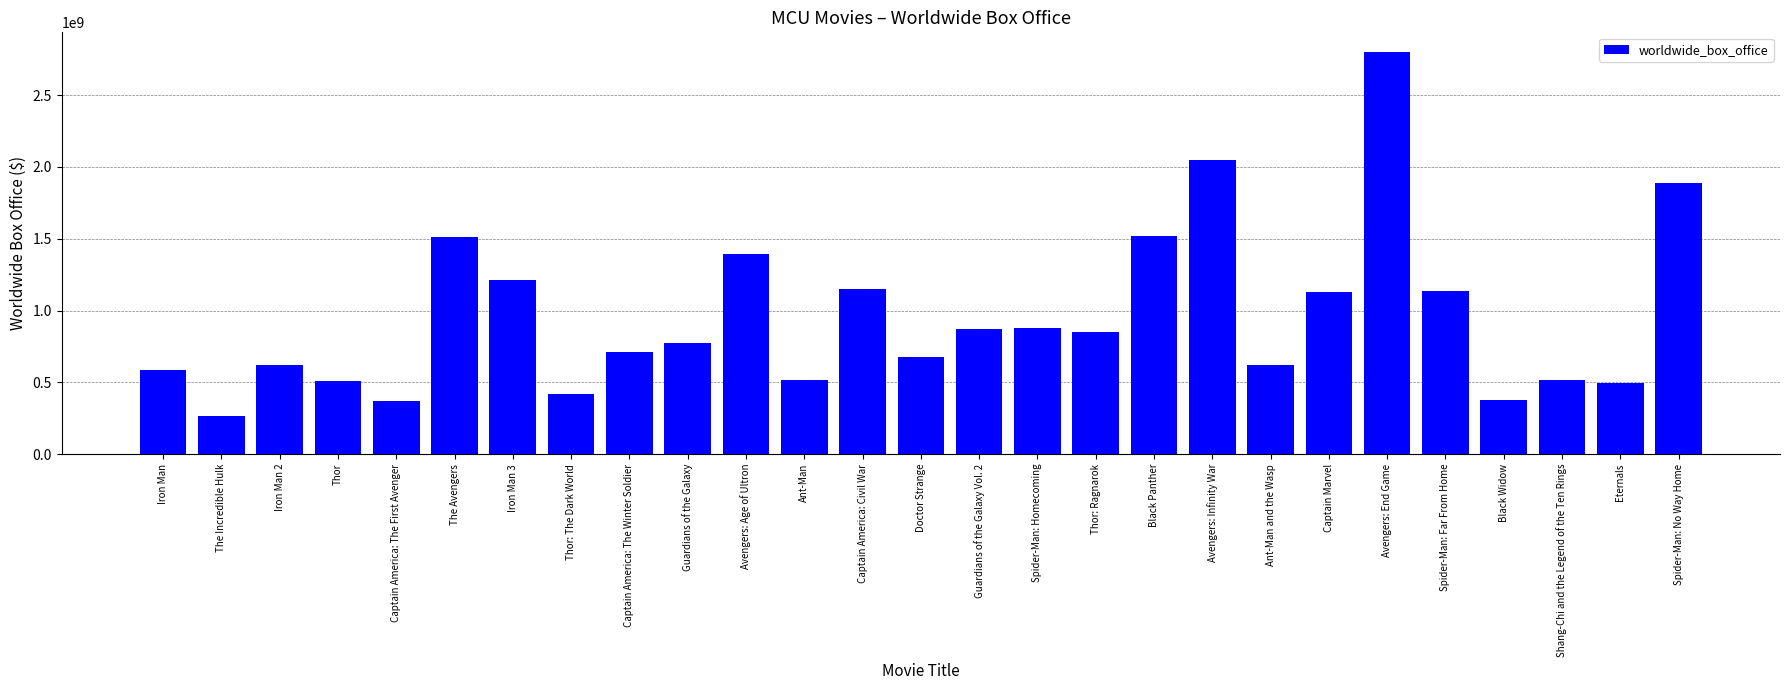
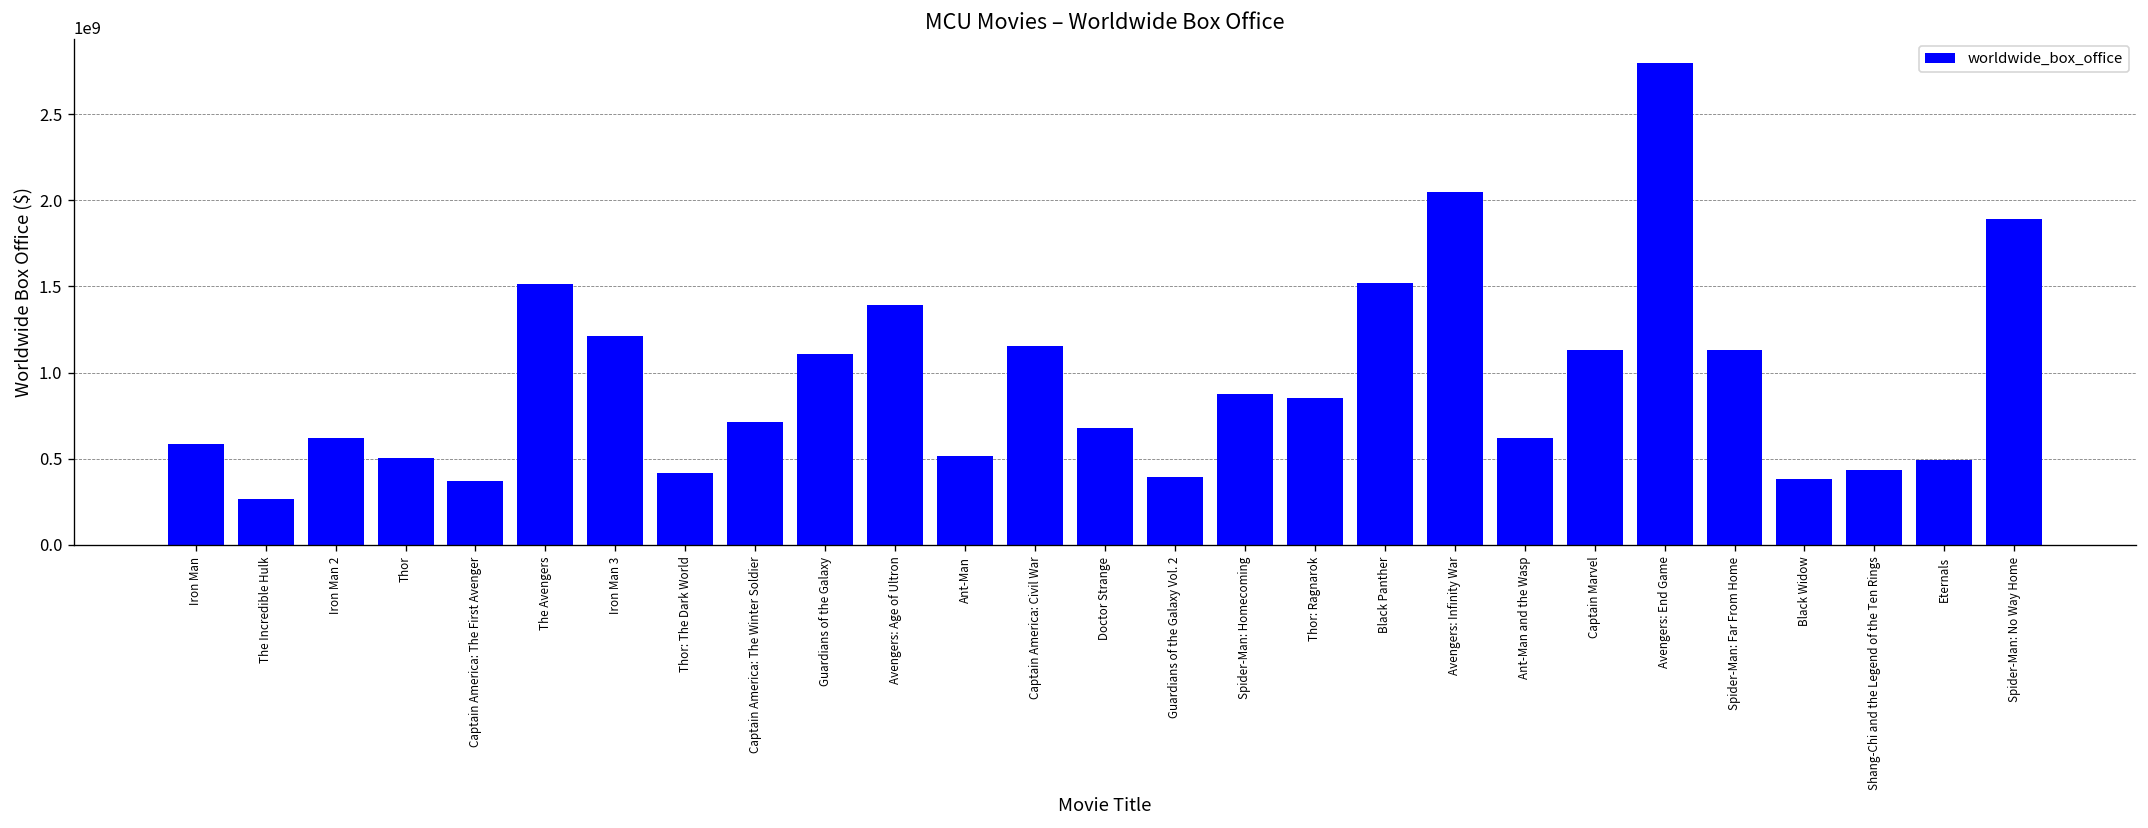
  {
    "Iron Man": 590000000,
    "The Incredible Hulk": 270000000,
    "Iron Man 2": 620000000,
    "Thor": 510000000,
    "Captain America: The First Avenger": 370000000,
    "The Avengers": 1520000000,
    "Iron Man 3": 1220000000,
    "Thor: The Dark World": 420000000,
    "Captain America: The Winter Soldier": 710000000,
-   "Guardians of the Galaxy": 770000000,
+   "Guardians of the Galaxy": 1110000000,
    "Avengers: Age of Ultron": 1400000000,
    "Ant-Man": 520000000,
    "Captain America: Civil War": 1150000000,
    "Doctor Strange": 680000000,
-   "Guardians of the Galaxy Vol. 2": 870000000,
+   "Guardians of the Galaxy Vol. 2": 390000000,
    "Spider-Man: Homecoming": 880000000,
    "Thor: Ragnarok": 850000000,
    "Black Panther": 1520000000,
    "Avengers: Infinity War": 2050000000,
    "Ant-Man and the Wasp": 620000000,
    "Captain Marvel": 1130000000,
    "Avengers: End Game": 2800000000,
    "Spider-Man: Far From Home": 1130000000,
    "Black Widow": 380000000,
-   "Shang-Chi and the Legend of the Ten Rings": 510000000,
+   "Shang-Chi and the Legend of the Ten Rings": 430000000,
    "Eternals": 490000000,
    "Spider-Man: No Way Home": 1890000000
  }
